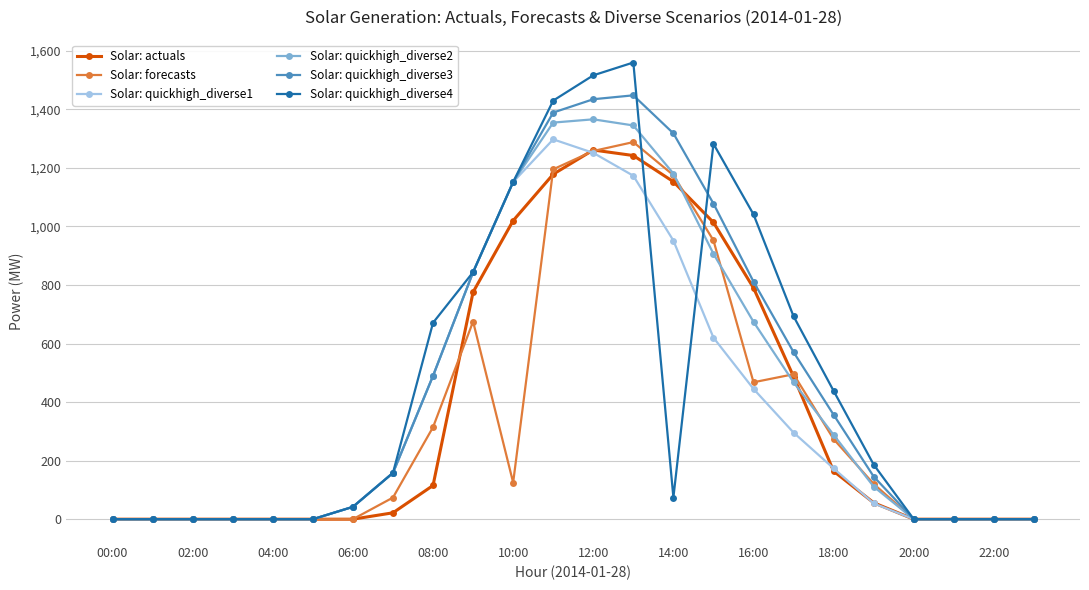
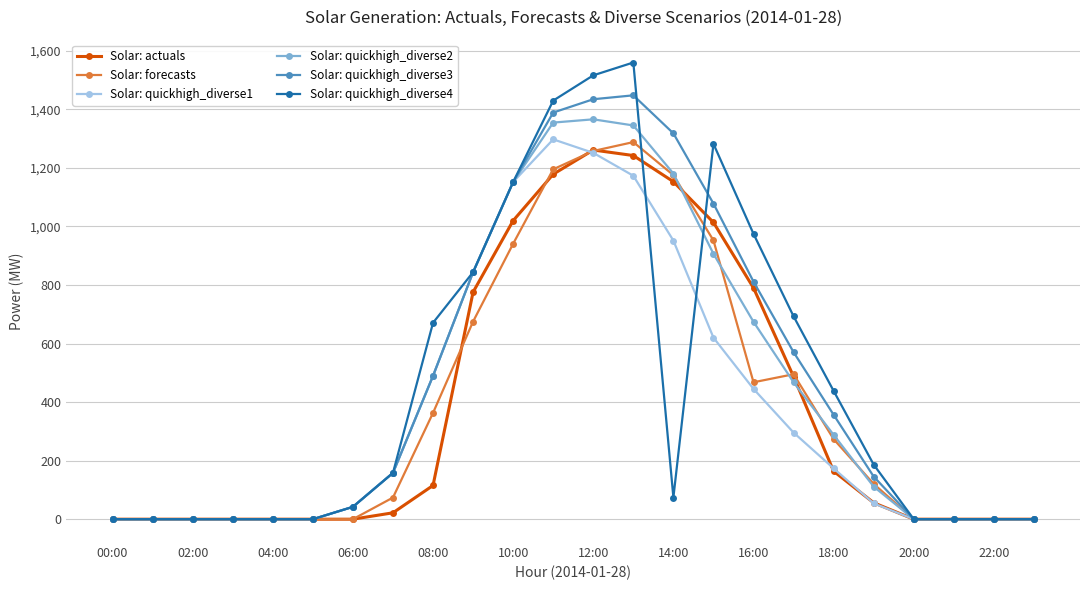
  {
    "Solar: actuals": {
      "08:00": "120",
      "10:00": "1,020",
      "14:00": "1,150",
      "16:00": "790",
      "18:00": "160"
    },
    "Solar: forecasts": {
-     "08:00": "310",
-     "10:00": "130",
+     "08:00": "360",
+     "10:00": "940",
      "16:00": "470",
      "18:00": "270"
    },
    "Solar: quickhigh_diverse4": {
      "08:00": "670",
      "12:00": "1,520",
      "14:00": "70",
-     "16:00": "1,040",
+     "16:00": "970",
      "18:00": "440"
    }
  }
